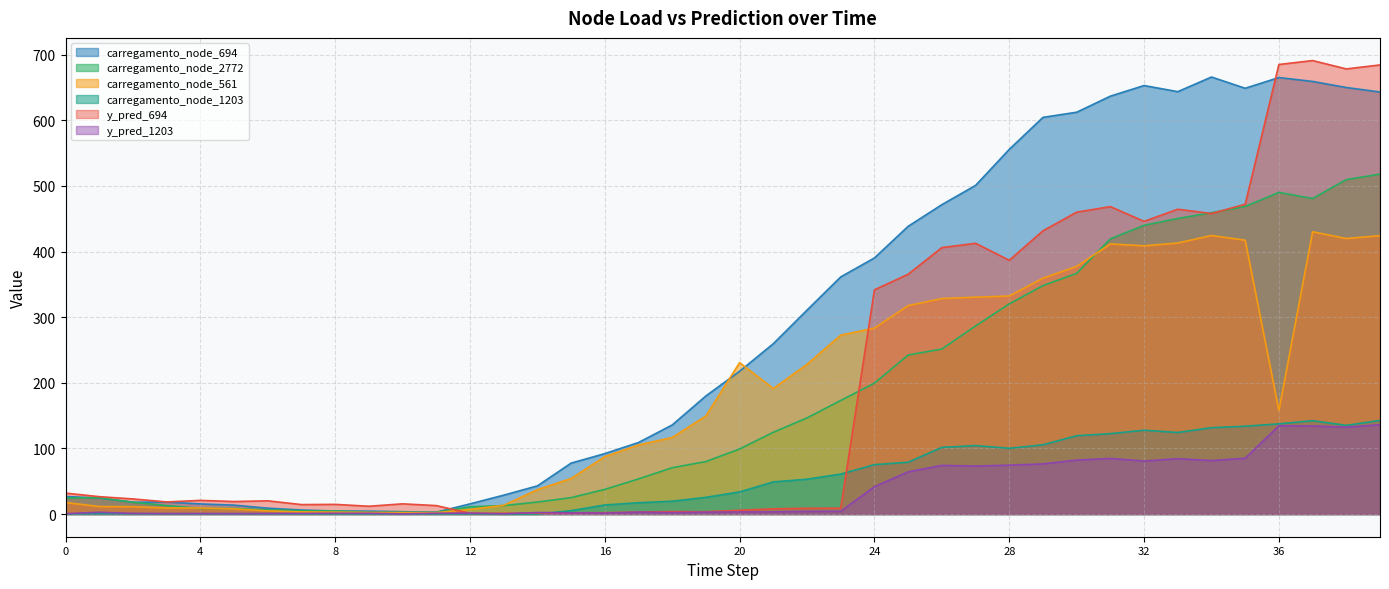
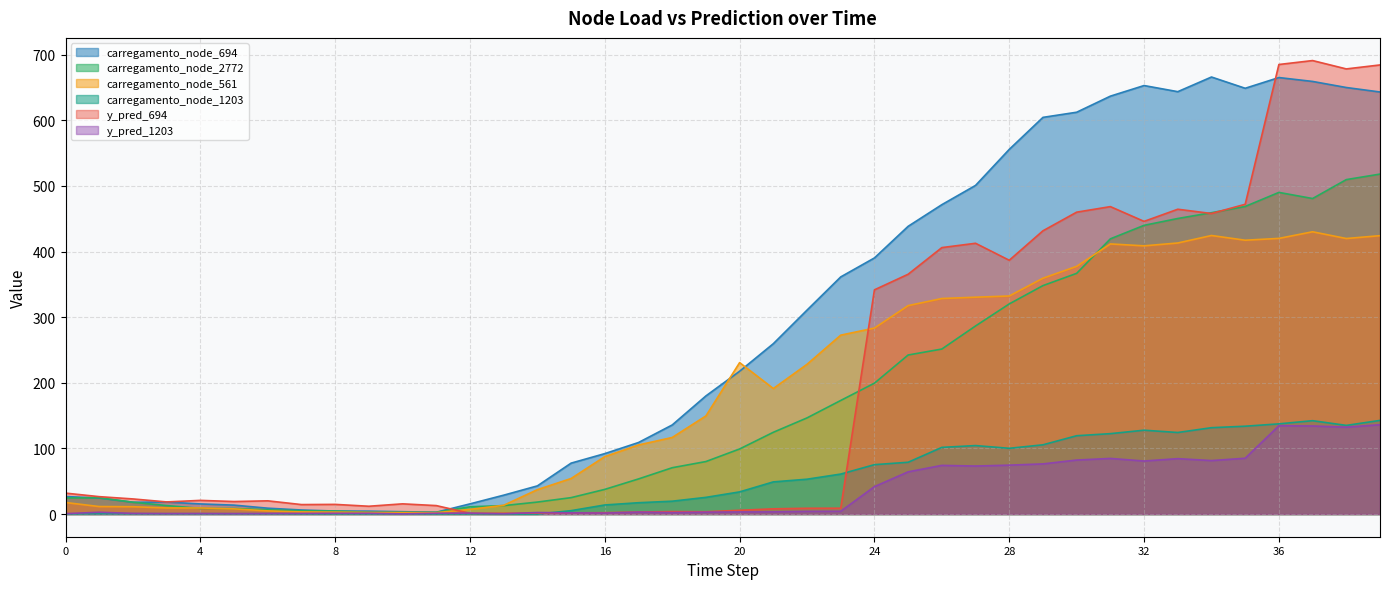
  {
    "carregamento_node_561": {
      "0": 20,
      "16": 90,
      "20": 230,
      "24": 280,
      "28": 330,
      "32": 410,
-     "36": 160
+     "36": 420
    },
    "y_pred_694": {
      "0": 30,
      "4": 20,
      "8": 10,
      "24": 340,
      "28": 390,
      "32": 450,
      "36": 680
    },
    "y_pred_1203": {
      "24": 40,
      "28": 70,
      "32": 80
    }
  }
